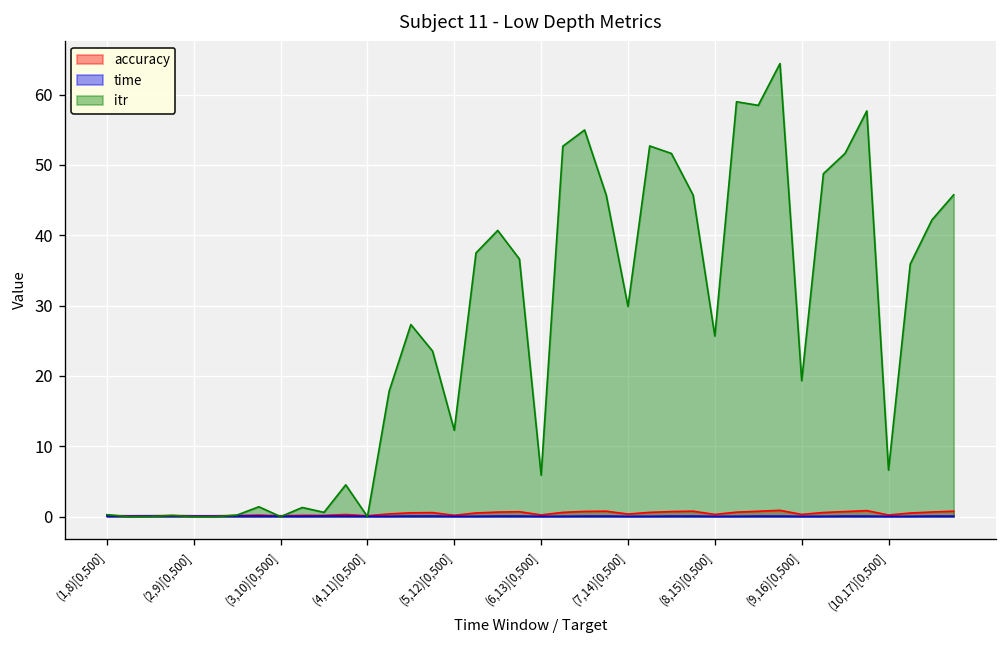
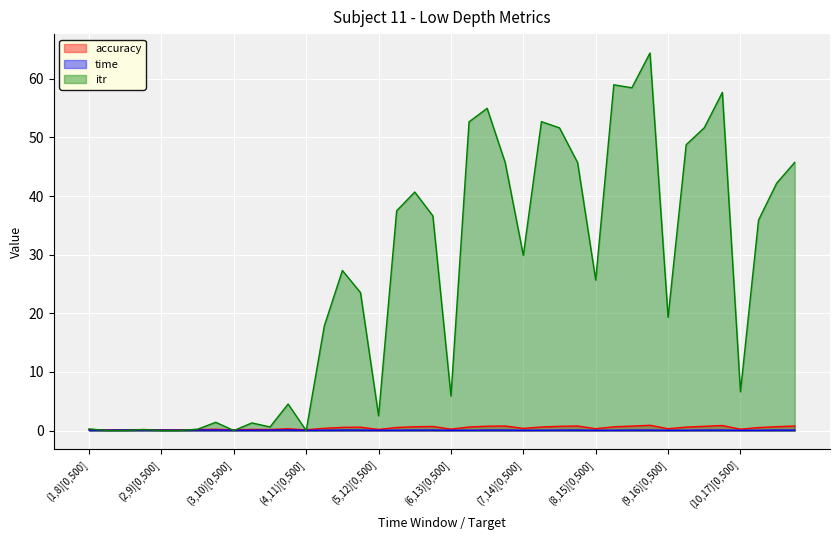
  {
    "itr": {
-     "(5,12)[0,500]": 12,
+     "(5,12)[0,500]": 3,
      "(6,13)[0,500]": 6,
      "(7,14)[0,500]": 30,
      "(8,15)[0,500]": 26,
      "(9,16)[0,500]": 19,
      "(10,17)[0,500]": 7
    }
  }
